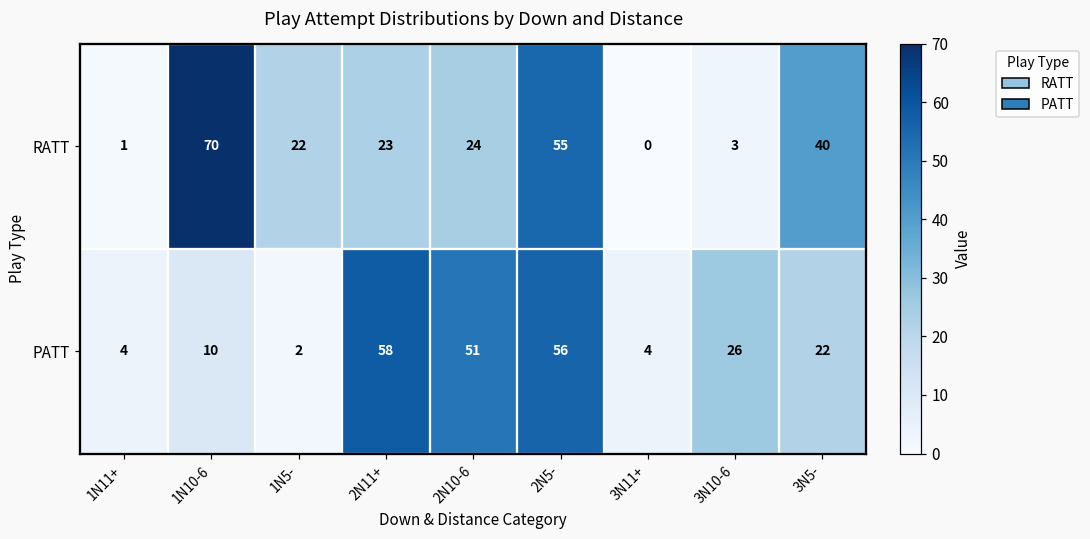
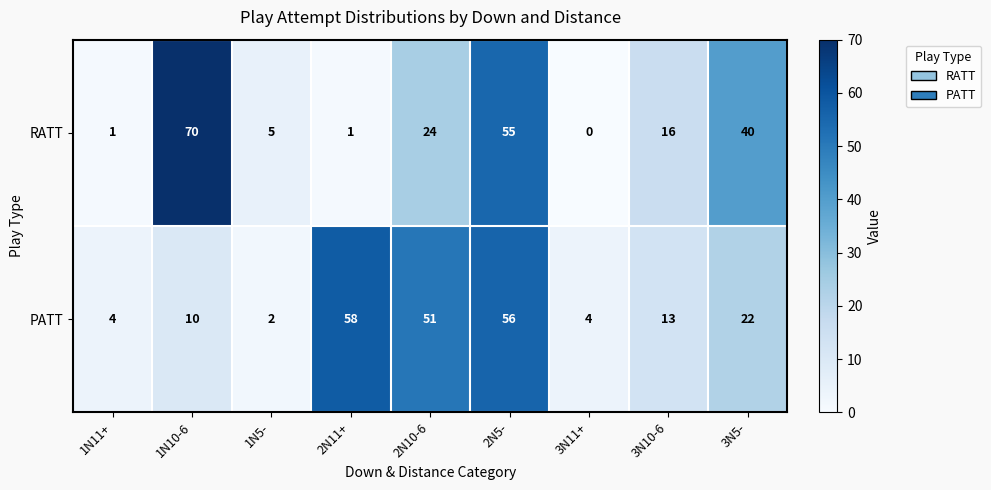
  {
    "RATT": {
      "1N11+": 1,
      "1N10-6": 70,
-     "1N5-": 22,
-     "2N11+": 23,
+     "1N5-": 5,
+     "2N11+": 1,
      "2N10-6": 24,
      "2N5-": 55,
      "3N11+": 0,
-     "3N10-6": 3,
+     "3N10-6": 16,
      "3N5-": 40
    },
    "PATT": {
      "1N11+": 4,
      "1N10-6": 10,
      "1N5-": 2,
      "2N11+": 58,
      "2N10-6": 51,
      "2N5-": 56,
      "3N11+": 4,
-     "3N10-6": 26,
+     "3N10-6": 13,
      "3N5-": 22
    }
  }
